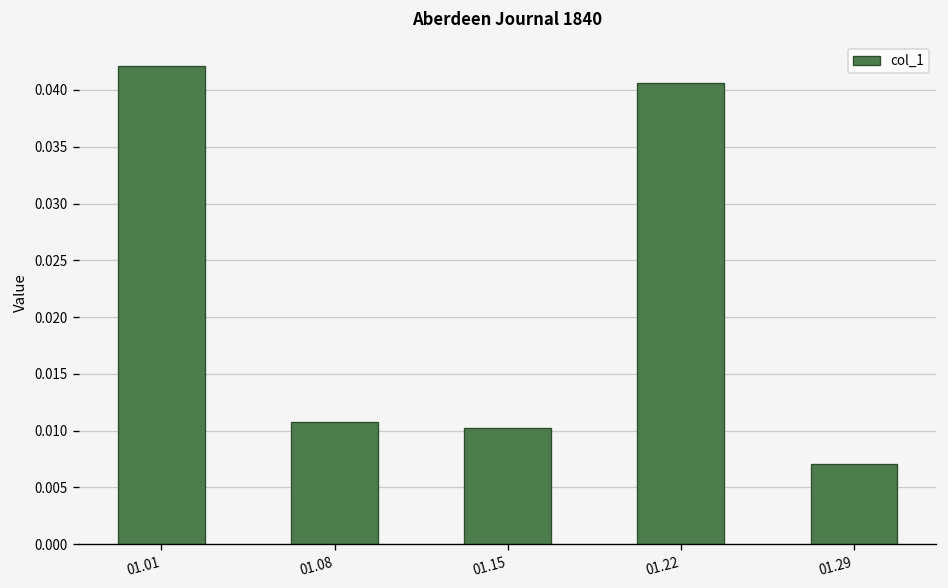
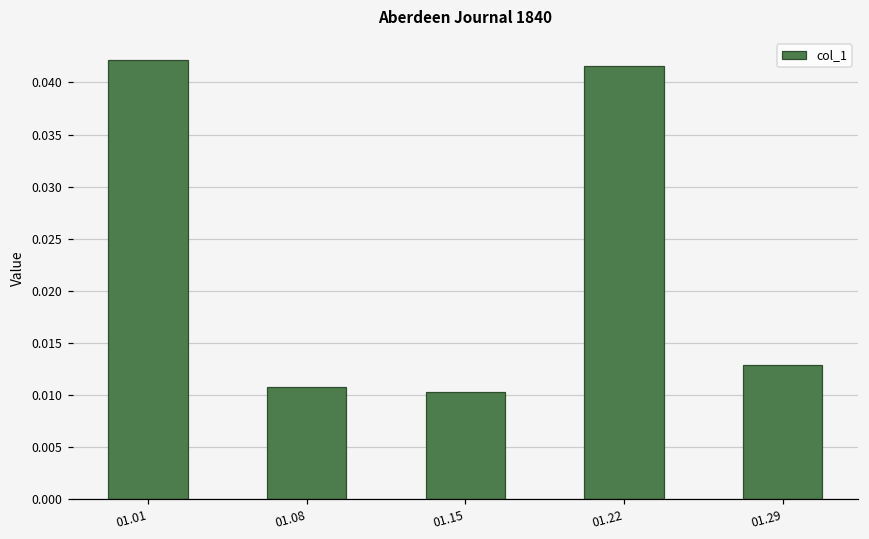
  {
    "01.01": 0.042,
    "01.08": 0.011,
    "01.15": 0.010,
-   "01.22": 0.041,
-   "01.29": 0.007
+   "01.22": 0.042,
+   "01.29": 0.013
  }
